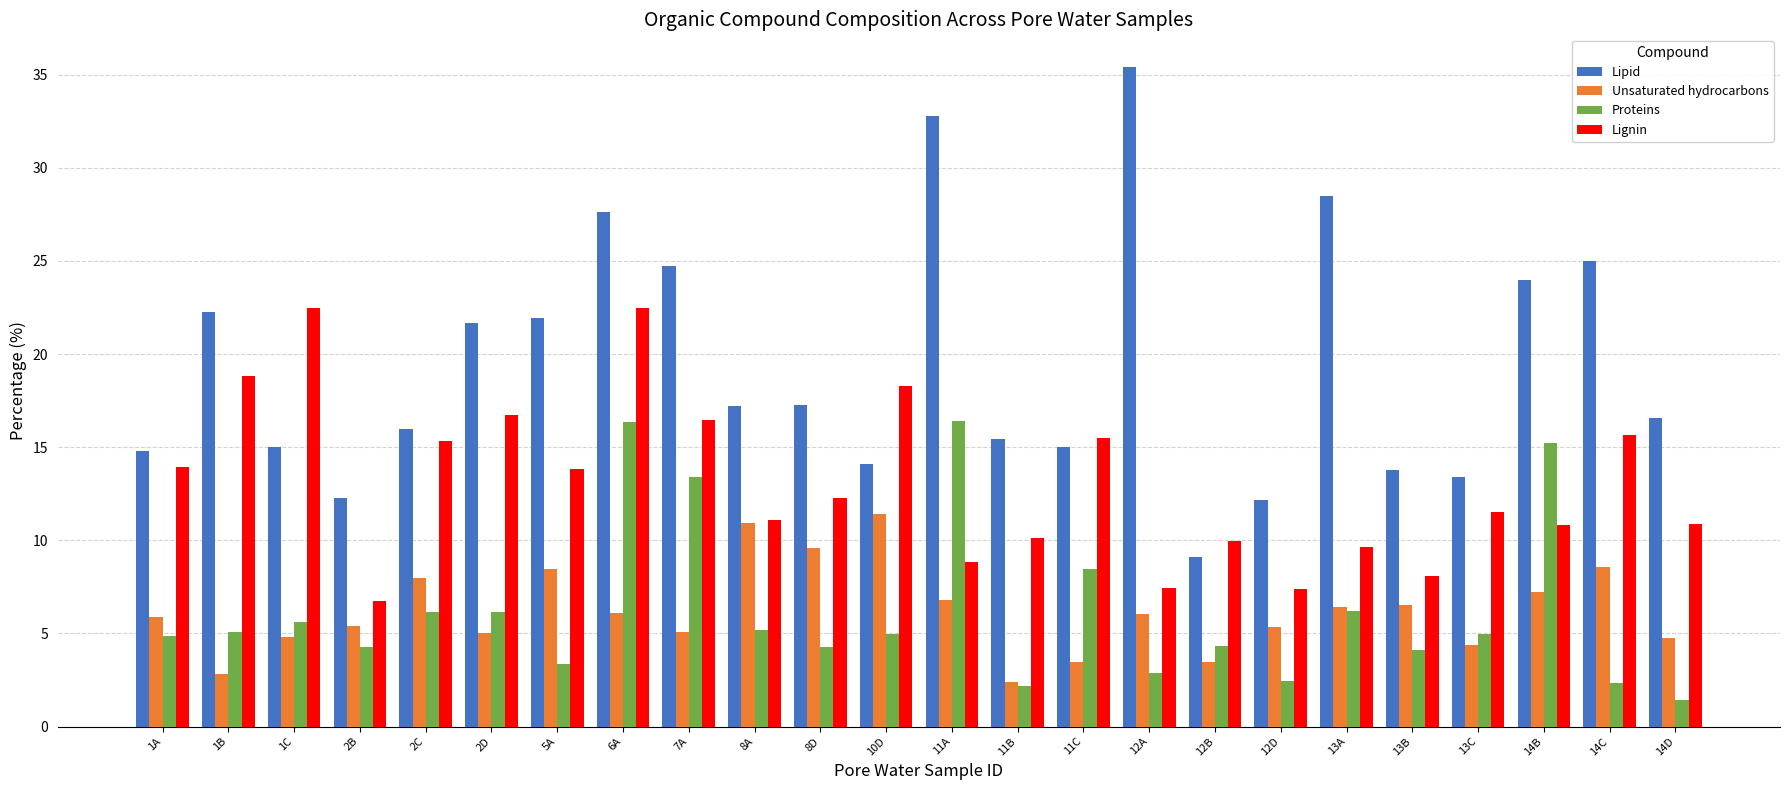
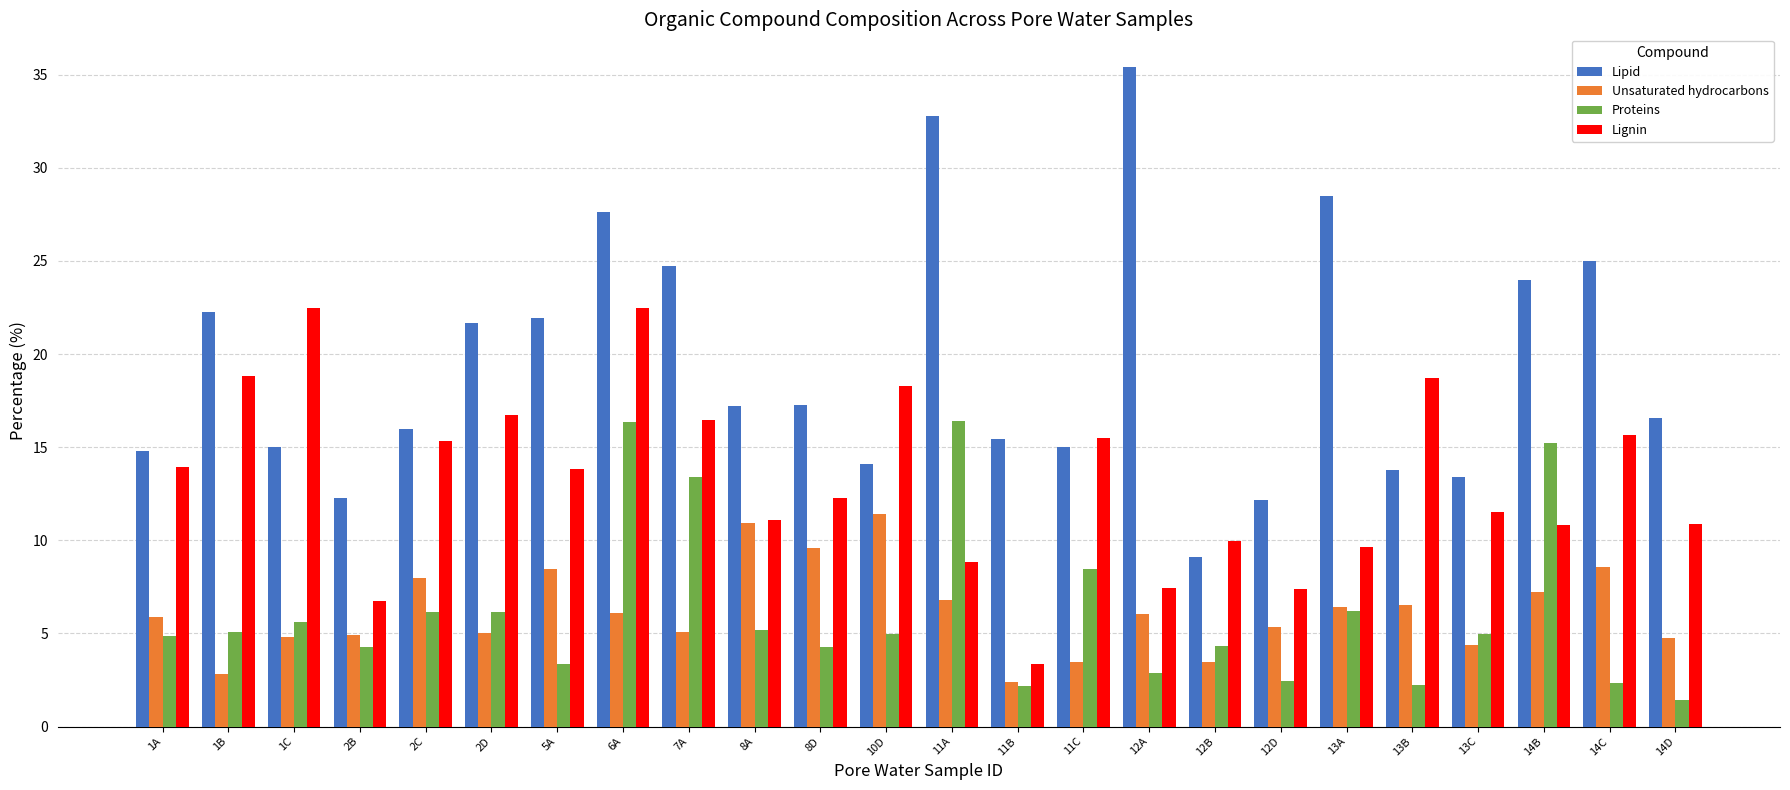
  {
    "Lipid": {
      "1A": 14.8,
      "1B": 22.3,
      "1C": 15.0,
      "2B": 12.3,
      "2C": 16.0,
      "2D": 21.7,
      "5A": 22.0,
      "6A": 27.6,
      "7A": 24.8,
      "8A": 17.2,
      "8D": 17.3,
      "10D": 14.1,
      "11A": 32.8,
      "11B": 15.4,
      "11C": 15.0,
      "12A": 35.4,
      "12B": 9.1,
      "12D": 12.2,
      "13A": 28.5,
      "13B": 13.8,
      "13C": 13.4,
      "14B": 24.0,
      "14C": 25.0,
      "14D": 16.6
    },
    "Unsaturated hydrocarbons": {
      "1A": 5.9,
      "1B": 2.8,
      "1C": 4.8,
-     "2B": 5.4,
+     "2B": 4.9,
      "2C": 8.0,
      "2D": 5.0,
      "5A": 8.5,
      "6A": 6.1,
      "7A": 5.1,
      "8A": 10.9,
      "8D": 9.6,
      "10D": 11.4,
      "11A": 6.8,
      "11B": 2.4,
      "11C": 3.4,
      "12A": 6.0,
      "12B": 3.4,
      "12D": 5.3,
      "13A": 6.4,
      "13B": 6.5,
      "13C": 4.4,
      "14B": 7.2,
      "14C": 8.6,
      "14D": 4.7
    },
    "Proteins": {
      "1A": 4.9,
      "1B": 5.1,
      "1C": 5.6,
      "2B": 4.3,
      "2C": 6.1,
      "2D": 6.2,
      "5A": 3.4,
      "6A": 16.3,
      "7A": 13.4,
      "8A": 5.2,
      "8D": 4.3,
      "10D": 5.0,
      "11A": 16.4,
      "11B": 2.2,
      "11C": 8.4,
      "12A": 2.9,
      "12B": 4.3,
      "12D": 2.5,
      "13A": 6.2,
-     "13B": 4.1,
+     "13B": 2.2,
      "13C": 5.0,
      "14B": 15.2,
      "14C": 2.3,
      "14D": 1.4
    },
    "Lignin": {
      "1A": 14.0,
      "1B": 18.8,
      "1C": 22.5,
      "2B": 6.8,
      "2C": 15.3,
      "2D": 16.8,
      "5A": 13.9,
      "6A": 22.5,
      "7A": 16.4,
      "8A": 11.1,
      "8D": 12.3,
      "10D": 18.3,
      "11A": 8.9,
-     "11B": 10.1,
+     "11B": 3.3,
      "11C": 15.5,
      "12A": 7.5,
      "12B": 10.0,
      "12D": 7.4,
      "13A": 9.7,
-     "13B": 8.1,
+     "13B": 18.7,
      "13C": 11.5,
      "14B": 10.8,
      "14C": 15.6,
      "14D": 10.9
    }
  }
